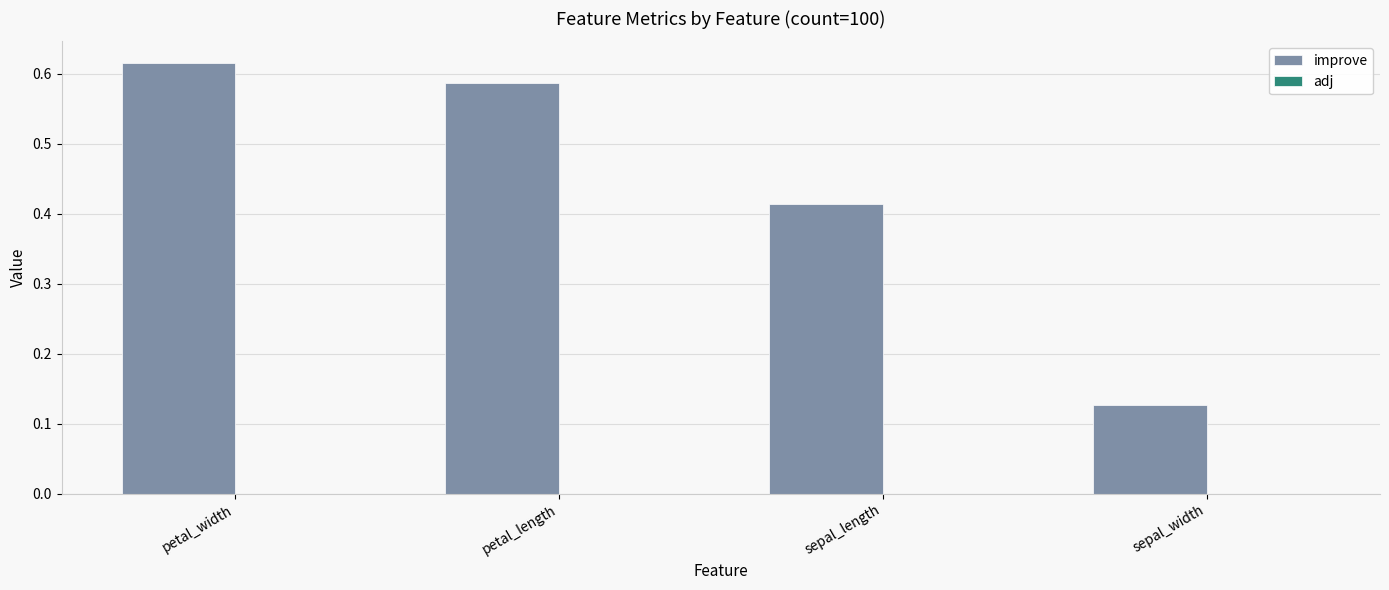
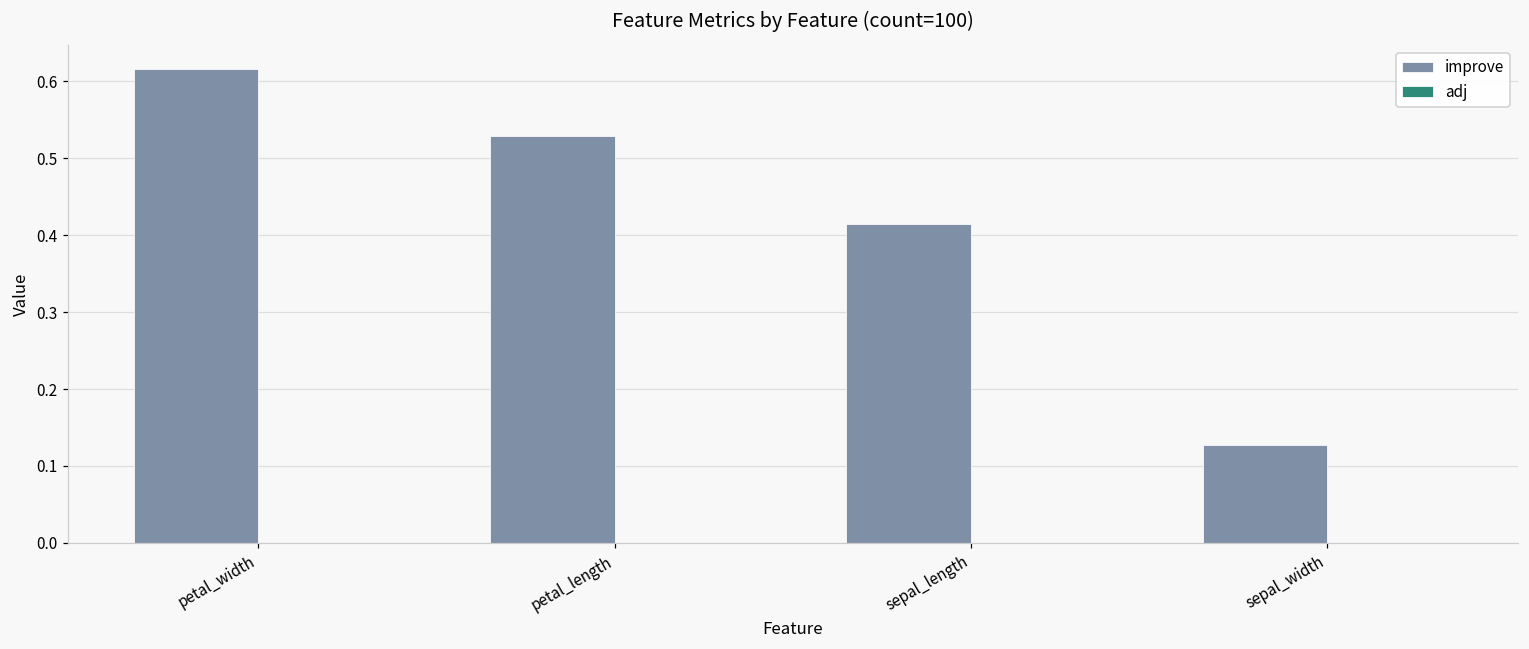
  {
    "improve": {
      "petal_width": 0.62,
-     "petal_length": 0.59,
+     "petal_length": 0.53,
      "sepal_length": 0.41,
      "sepal_width": 0.13
    },
    "adj": {
      "petal_width": 0.00,
      "petal_length": 0.00,
      "sepal_length": 0.00,
      "sepal_width": 0.00
    }
  }
